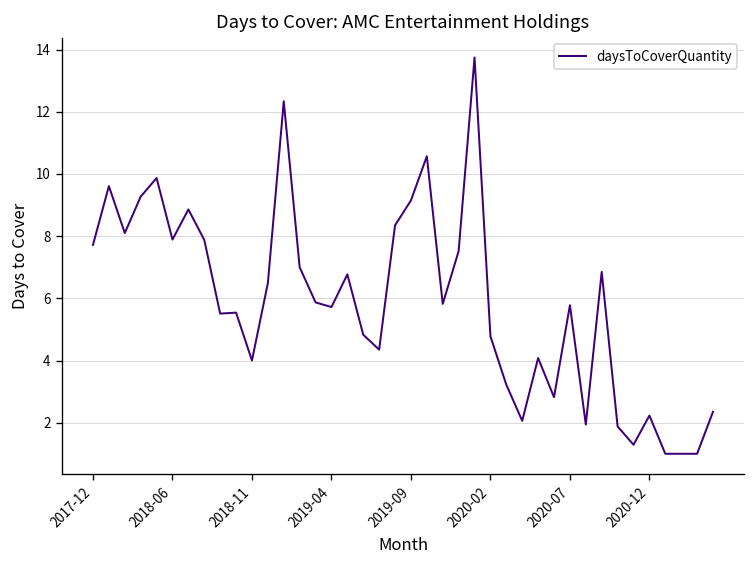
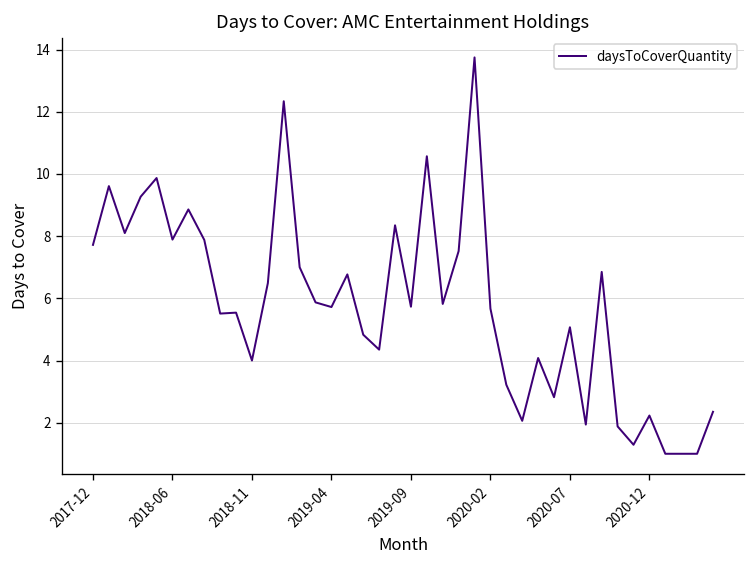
  {
    "2017-12": 7.7,
    "2018-06": 7.9,
    "2018-11": 4.0,
    "2019-04": 5.7,
-   "2019-09": 9.2,
-   "2020-02": 4.8,
-   "2020-07": 5.8,
+   "2019-09": 5.7,
+   "2020-02": 5.7,
+   "2020-07": 5.1,
    "2020-12": 2.2
  }
